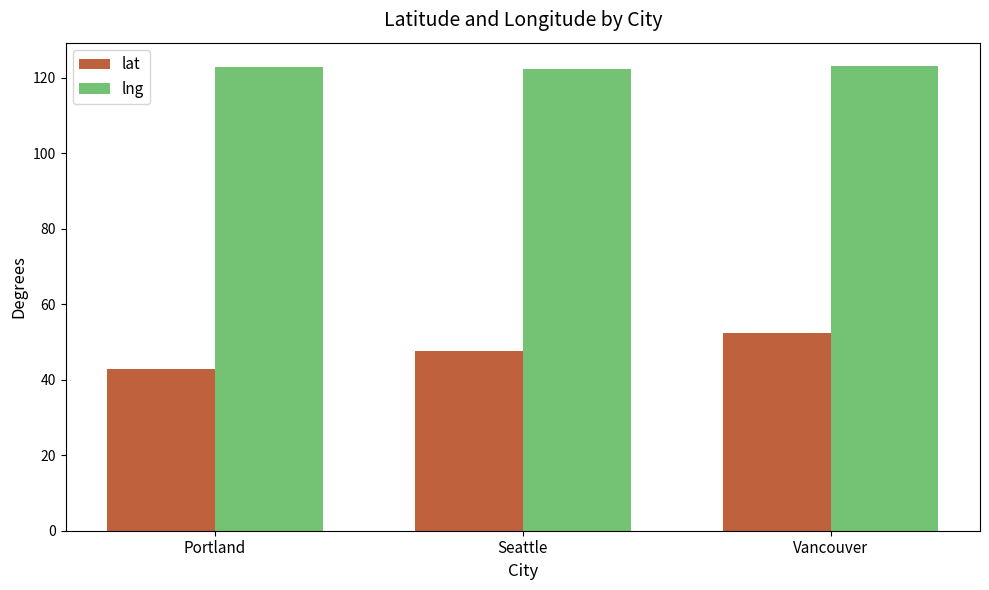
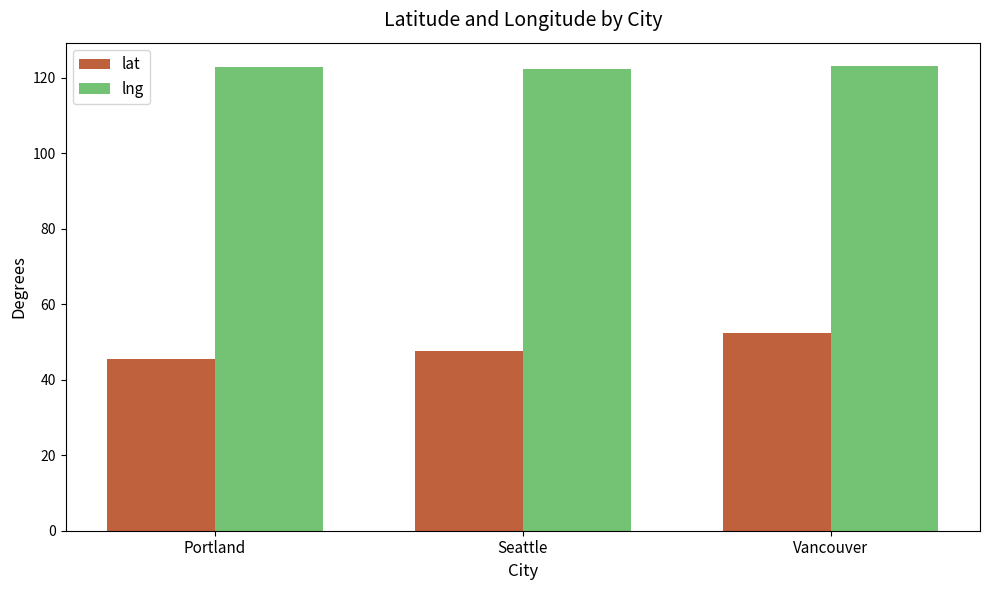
  {
    "lat": {
-     "Portland": 43,
+     "Portland": 46,
      "Seattle": 48,
      "Vancouver": 52
    },
    "lng": {
      "Portland": 123,
      "Seattle": 122,
      "Vancouver": 123
    }
  }
